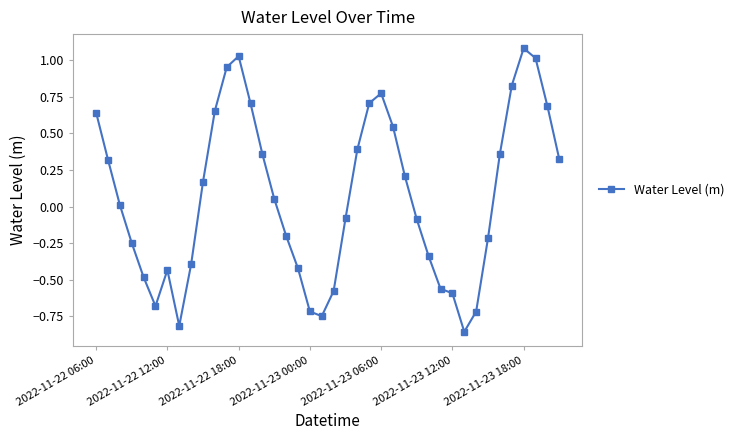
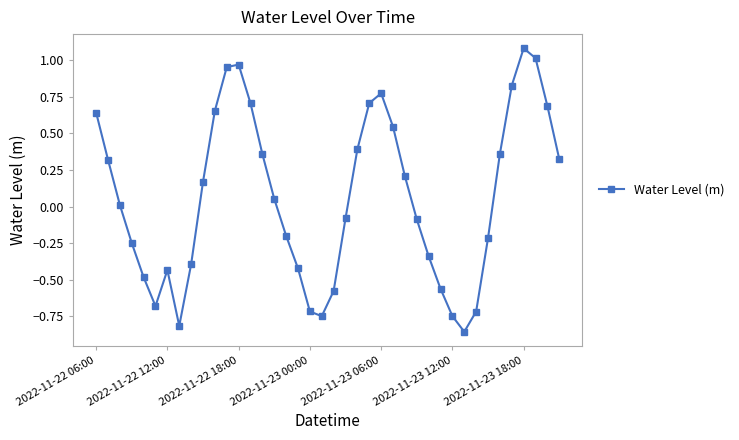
  {
    "2022-11-22 06:00": 0.64,
    "2022-11-22 12:00": -0.43,
-   "2022-11-22 18:00": 1.03,
+   "2022-11-22 18:00": 0.97,
    "2022-11-23 00:00": -0.72,
    "2022-11-23 06:00": 0.77,
-   "2022-11-23 12:00": -0.59,
+   "2022-11-23 12:00": -0.75,
    "2022-11-23 18:00": 1.08
  }
